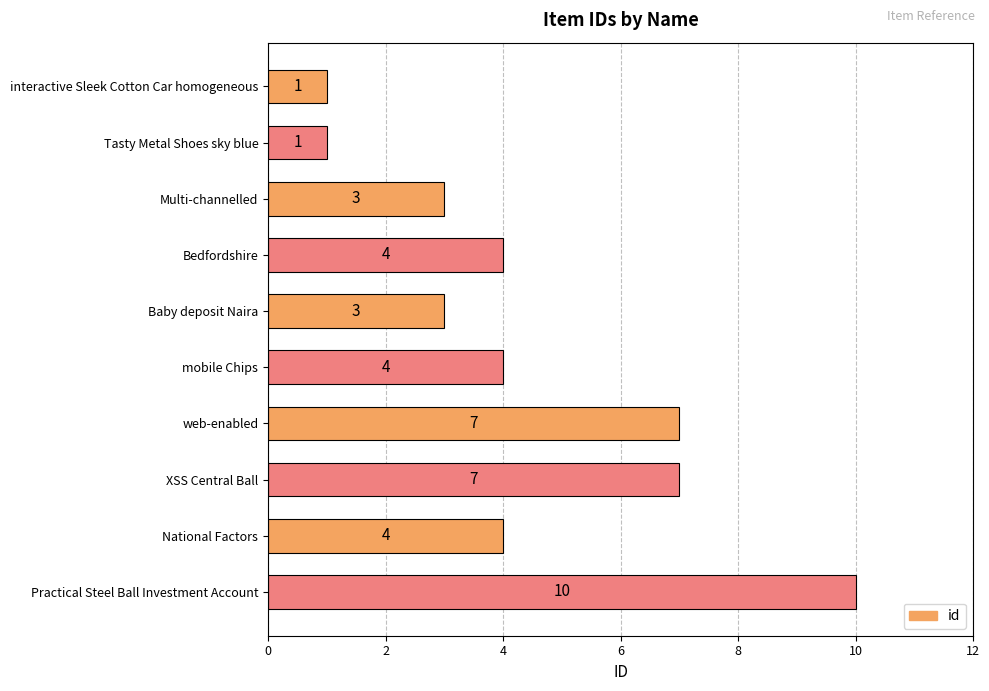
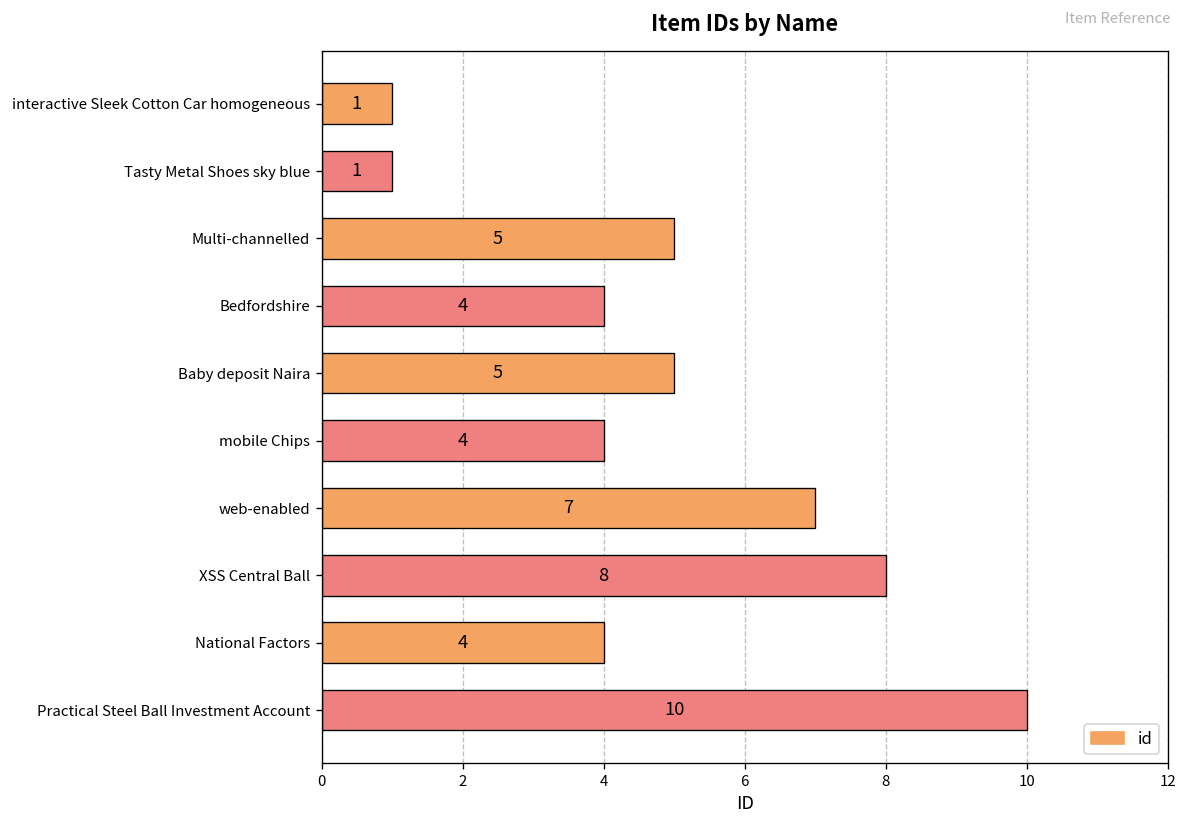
  {
    "interactive Sleek Cotton Car homogeneous": 1,
    "Tasty Metal Shoes sky blue": 1,
-   "Multi-channelled": 3,
+   "Multi-channelled": 5,
    "Bedfordshire": 4,
-   "Baby deposit Naira": 3,
+   "Baby deposit Naira": 5,
    "mobile Chips": 4,
    "web-enabled": 7,
-   "XSS Central Ball": 7,
+   "XSS Central Ball": 8,
    "National Factors": 4,
    "Practical Steel Ball Investment Account": 10
  }
